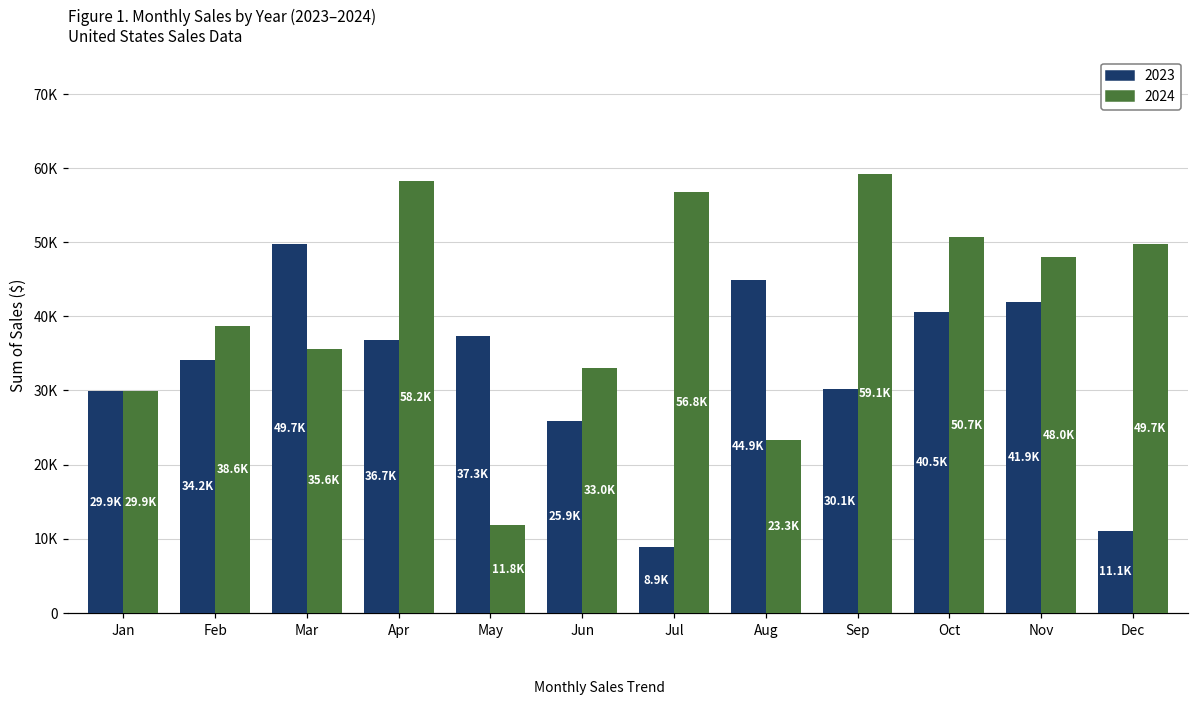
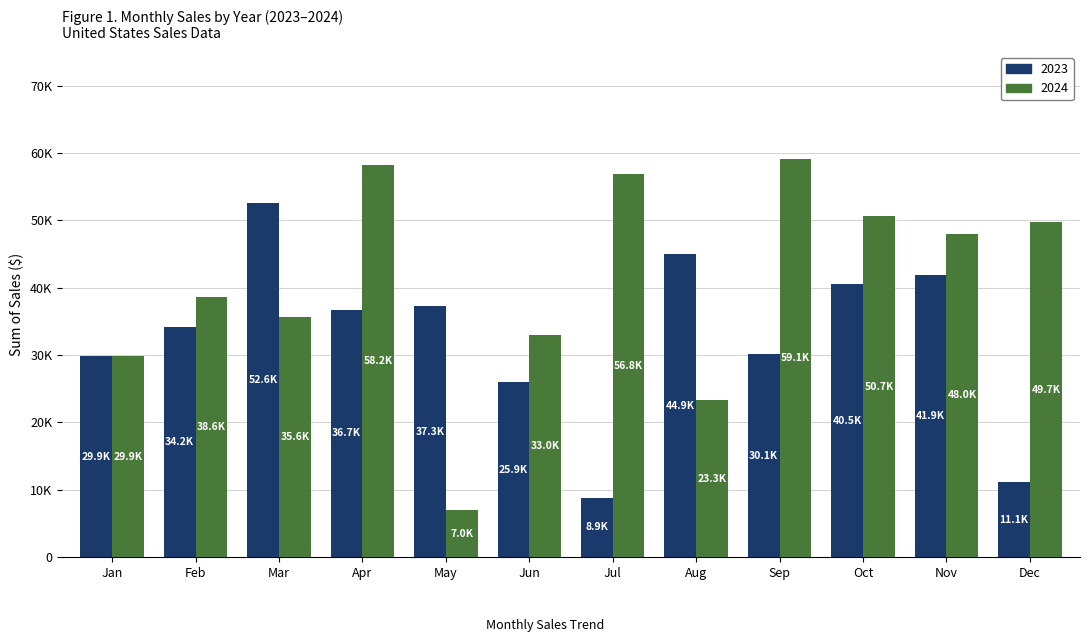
  {
    "2023": {
      "Jan": "29.9K",
      "Feb": "34.2K",
-     "Mar": "49.7K",
+     "Mar": "52.6K",
      "Apr": "36.7K",
      "May": "37.3K",
      "Jun": "25.9K",
      "Jul": "8.9K",
      "Aug": "44.9K",
      "Sep": "30.1K",
      "Oct": "40.5K",
      "Nov": "41.9K",
      "Dec": "11.1K"
    },
    "2024": {
      "Jan": "29.9K",
      "Feb": "38.6K",
      "Mar": "35.6K",
      "Apr": "58.2K",
-     "May": "11.8K",
+     "May": "7.0K",
      "Jun": "33.0K",
      "Jul": "56.8K",
      "Aug": "23.3K",
      "Sep": "59.1K",
      "Oct": "50.7K",
      "Nov": "48.0K",
      "Dec": "49.7K"
    }
  }
